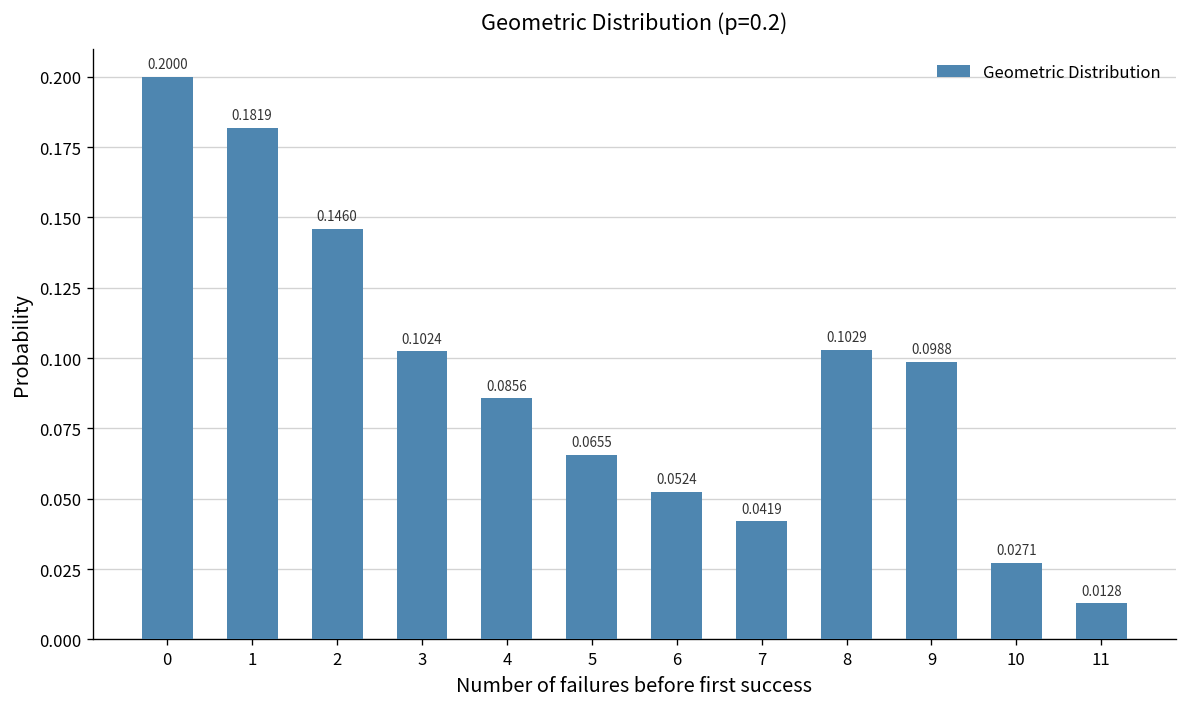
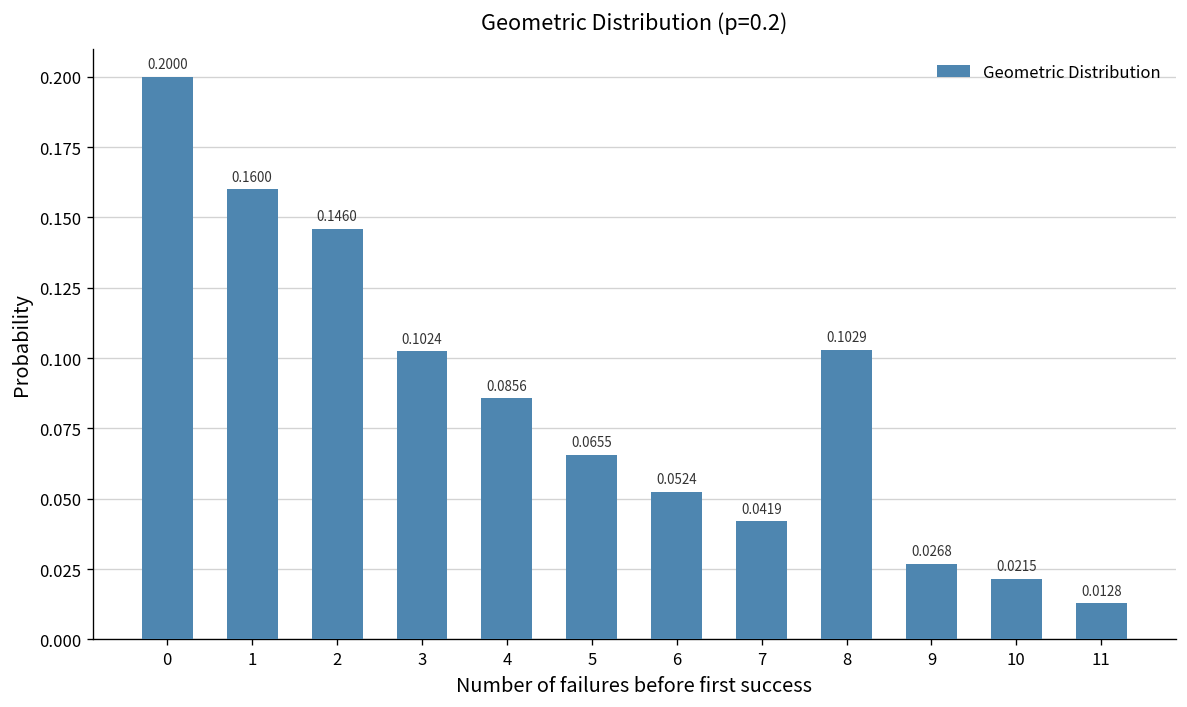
  {
    "0": 0.2000,
-   "1": 0.1819,
+   "1": 0.1600,
    "2": 0.1460,
    "3": 0.1024,
    "4": 0.0856,
    "5": 0.0655,
    "6": 0.0524,
    "7": 0.0419,
    "8": 0.1029,
-   "9": 0.0988,
-   "10": 0.0271,
+   "9": 0.0268,
+   "10": 0.0215,
    "11": 0.0128
  }
